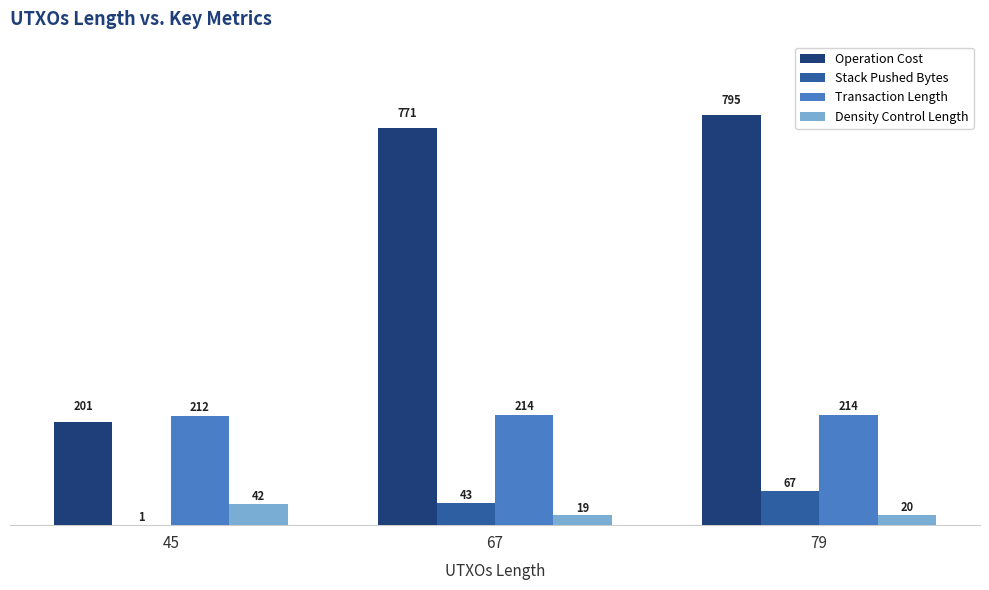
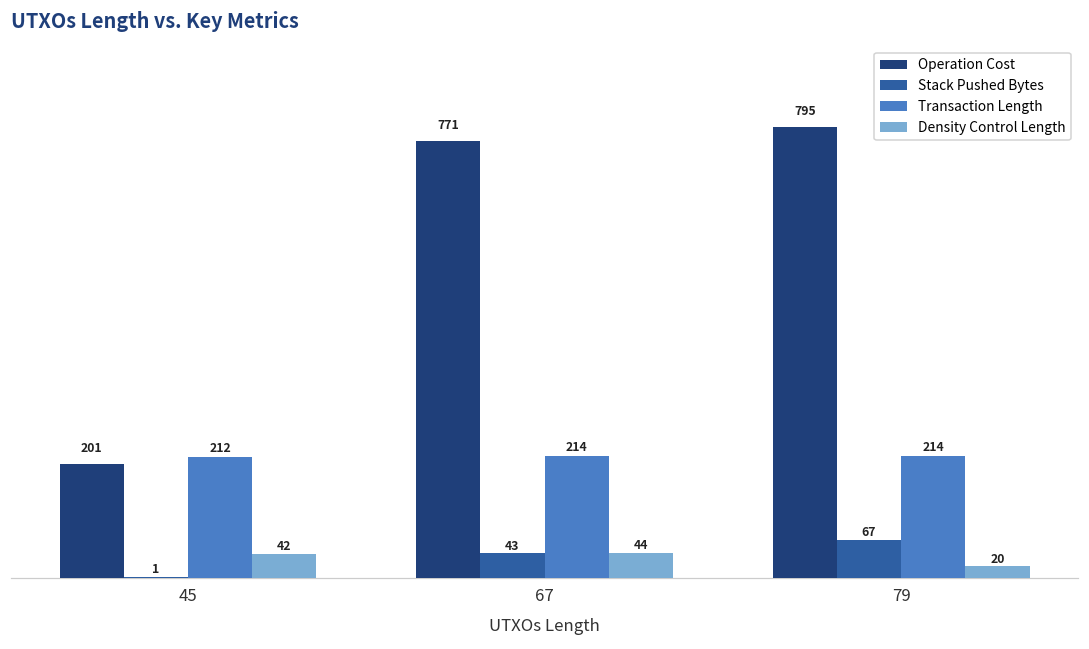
  {
    "Density Control Length": {
      "45": 42,
-     "67": 19,
+     "67": 44,
      "79": 20
    }
  }
